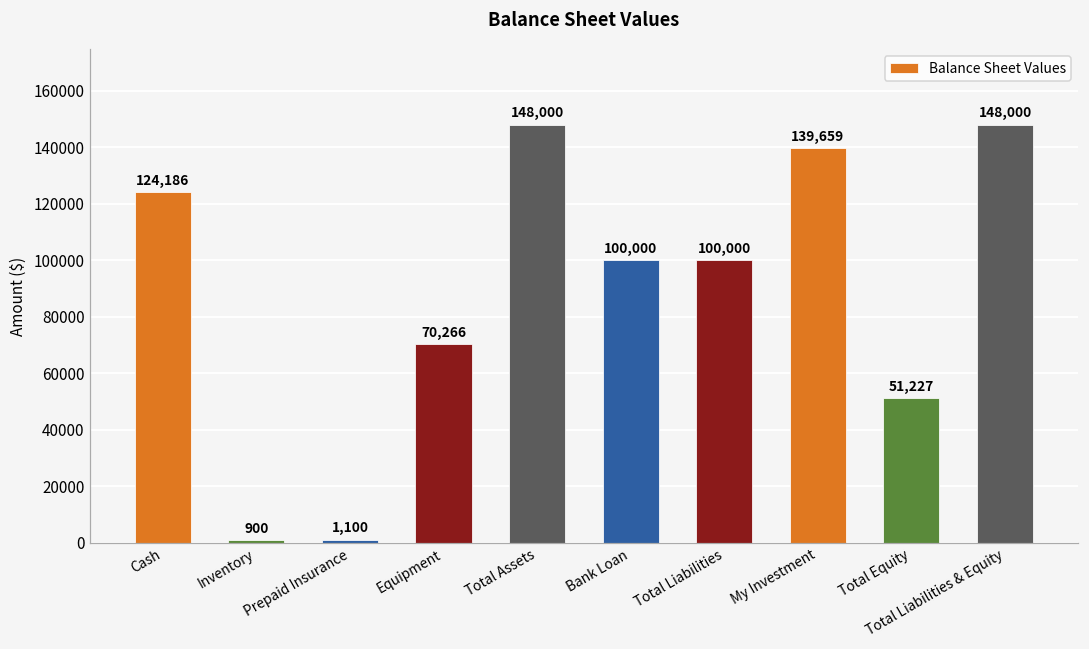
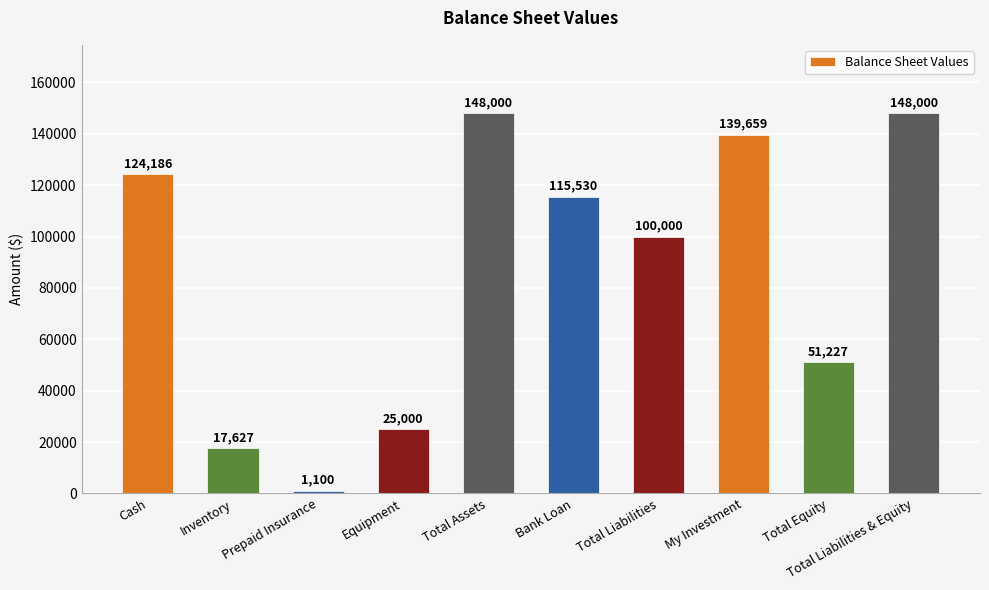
  {
    "Cash": "124,186",
-   "Inventory": "900",
+   "Inventory": "17,627",
    "Prepaid Insurance": "1,100",
-   "Equipment": "70,266",
+   "Equipment": "25,000",
    "Total Assets": "148,000",
-   "Bank Loan": "100,000",
+   "Bank Loan": "115,530",
    "Total Liabilities": "100,000",
    "My Investment": "139,659",
    "Total Equity": "51,227",
    "Total Liabilities & Equity": "148,000"
  }
